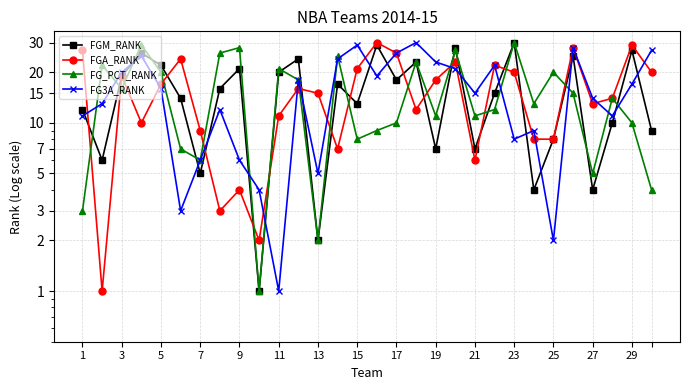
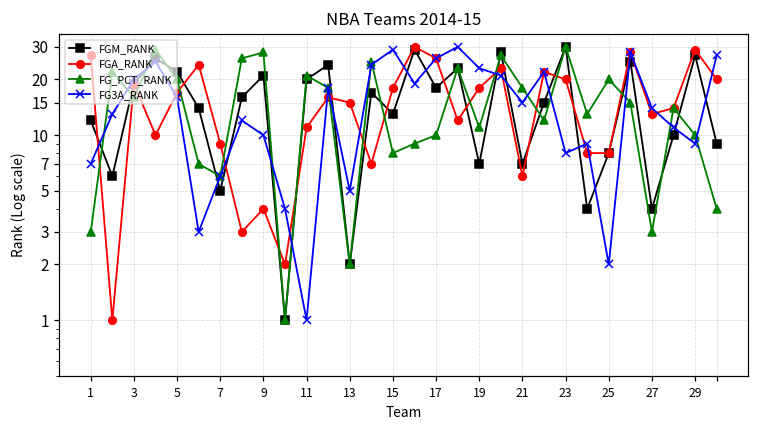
  {
    "FGM_RANK": {
      "1": 12,
      "5": 22,
      "7": 5,
      "9": 21,
      "11": 20,
      "15": 13,
      "17": 18,
      "19": 7,
      "21": 7,
      "27": 4,
      "29": 27
    },
    "FGA_RANK": {
      "5": 17,
      "7": 9,
      "9": 4,
      "11": 11,
      "13": 15,
-     "15": 21,
+     "15": 18,
      "19": 18,
      "21": 6,
      "23": 20,
      "27": 13,
      "29": 29
    },
    "FG_PCT_RANK": {
      "1": 3,
      "5": 20,
      "9": 28,
      "11": 21,
      "15": 8,
      "17": 10,
      "19": 11,
-     "21": 11,
+     "21": 18,
      "25": 20,
-     "27": 5,
+     "27": 3,
      "29": 10
    },
    "FG3A_RANK": {
-     "1": 11,
+     "1": 7,
      "5": 16,
-     "9": 6,
+     "9": 10,
      "11": 1,
      "13": 5,
      "15": 29,
      "19": 23,
      "21": 15,
      "23": 8,
      "25": 2,
      "27": 14,
-     "29": 17
+     "29": 9
    }
  }
